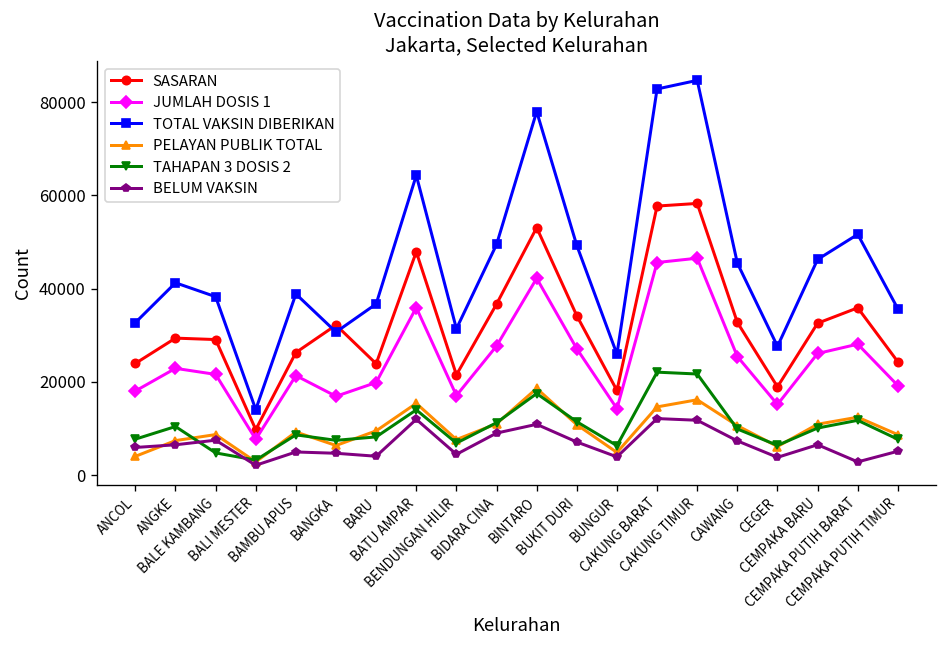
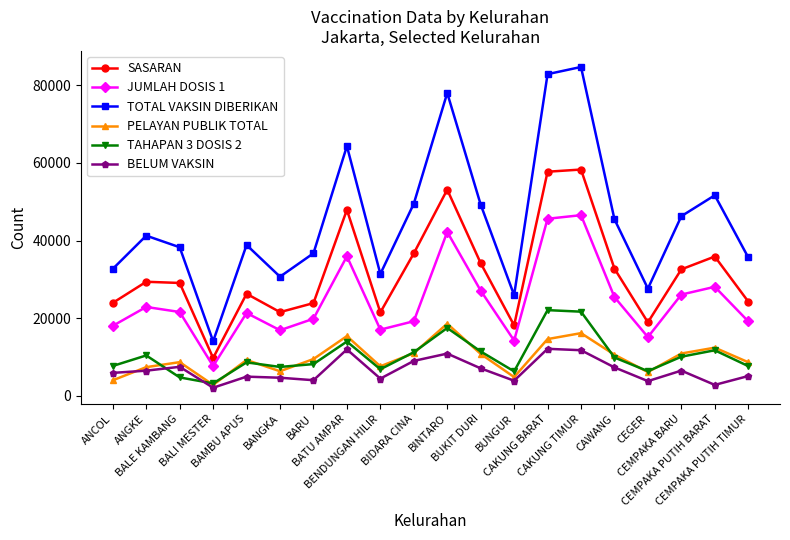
  {
    "SASARAN": {
      "ANCOL": 24000,
      "ANGKE": 29000,
      "BALE KAMBANG": 29000,
      "BALI MESTER": 10000,
      "BAMBU APUS": 26000,
-     "BANGKA": 32000,
+     "BANGKA": 22000,
      "BARU": 24000,
      "BATU AMPAR": 48000,
      "BENDUNGAN HILIR": 21000,
      "BIDARA CINA": 37000,
      "BINTARO": 53000,
      "BUKIT DURI": 34000,
      "BUNGUR": 18000,
      "CAKUNG BARAT": 58000,
      "CAKUNG TIMUR": 58000,
      "CAWANG": 33000,
      "CEGER": 19000,
      "CEMPAKA BARU": 33000,
      "CEMPAKA PUTIH BARAT": 36000,
      "CEMPAKA PUTIH TIMUR": 24000
    },
    "JUMLAH DOSIS 1": {
      "ANCOL": 18000,
      "ANGKE": 23000,
      "BALE KAMBANG": 22000,
      "BALI MESTER": 8000,
      "BAMBU APUS": 21000,
      "BANGKA": 17000,
      "BARU": 20000,
      "BATU AMPAR": 36000,
      "BENDUNGAN HILIR": 17000,
-     "BIDARA CINA": 28000,
+     "BIDARA CINA": 19000,
      "BINTARO": 42000,
      "BUKIT DURI": 27000,
      "BUNGUR": 14000,
      "CAKUNG BARAT": 46000,
      "CAKUNG TIMUR": 47000,
      "CAWANG": 25000,
      "CEGER": 15000,
      "CEMPAKA BARU": 26000,
      "CEMPAKA PUTIH BARAT": 28000,
      "CEMPAKA PUTIH TIMUR": 19000
    },
    "TOTAL VAKSIN DIBERIKAN": {
      "ANCOL": 33000,
      "ANGKE": 41000,
      "BALE KAMBANG": 38000,
      "BALI MESTER": 14000,
      "BAMBU APUS": 39000,
      "BANGKA": 31000,
      "BARU": 37000,
      "BATU AMPAR": 64000,
      "BENDUNGAN HILIR": 31000,
      "BIDARA CINA": 49000,
      "BINTARO": 78000,
      "BUKIT DURI": 49000,
      "BUNGUR": 26000,
      "CAKUNG BARAT": 83000,
      "CAKUNG TIMUR": 85000,
      "CAWANG": 45000,
      "CEGER": 28000,
      "CEMPAKA BARU": 46000,
      "CEMPAKA PUTIH BARAT": 52000,
      "CEMPAKA PUTIH TIMUR": 36000
    },
    "PELAYAN PUBLIK TOTAL": {
      "ANCOL": 4000,
      "ANGKE": 7000,
      "BALE KAMBANG": 9000,
      "BANGKA": 6000,
      "BARU": 9000,
      "BATU AMPAR": 15000,
      "BENDUNGAN HILIR": 8000,
      "BINTARO": 19000,
      "BUNGUR": 5000,
      "CAKUNG BARAT": 15000,
      "CAKUNG TIMUR": 16000,
      "CAWANG": 11000,
      "CEMPAKA BARU": 11000,
      "CEMPAKA PUTIH BARAT": 12000,
      "CEMPAKA PUTIH TIMUR": 9000
    },
    "TAHAPAN 3 DOSIS 2": {
      "ANCOL": 8000,
      "ANGKE": 10000,
      "BALE KAMBANG": 5000,
      "BANGKA": 7000,
      "BARU": 8000,
      "BATU AMPAR": 14000,
      "BENDUNGAN HILIR": 7000,
      "BINTARO": 17000,
      "BUNGUR": 6000,
      "CAKUNG BARAT": 22000,
      "CAKUNG TIMUR": 22000,
      "CAWANG": 10000,
      "CEMPAKA BARU": 10000,
      "CEMPAKA PUTIH BARAT": 12000,
      "CEMPAKA PUTIH TIMUR": 8000
    },
    "BELUM VAKSIN": {
      "ANCOL": 6000,
      "ANGKE": 6000,
      "BALE KAMBANG": 7000,
      "BALI MESTER": 2000,
      "BAMBU APUS": 5000,
      "BANGKA": 5000,
      "BARU": 4000,
      "BATU AMPAR": 12000,
      "BENDUNGAN HILIR": 4000,
      "BIDARA CINA": 9000,
      "BINTARO": 11000,
      "BUKIT DURI": 7000,
      "BUNGUR": 4000,
      "CAKUNG BARAT": 12000,
      "CAKUNG TIMUR": 12000,
      "CAWANG": 7000,
      "CEGER": 4000,
      "CEMPAKA BARU": 6000,
      "CEMPAKA PUTIH BARAT": 3000,
      "CEMPAKA PUTIH TIMUR": 5000
    }
  }
